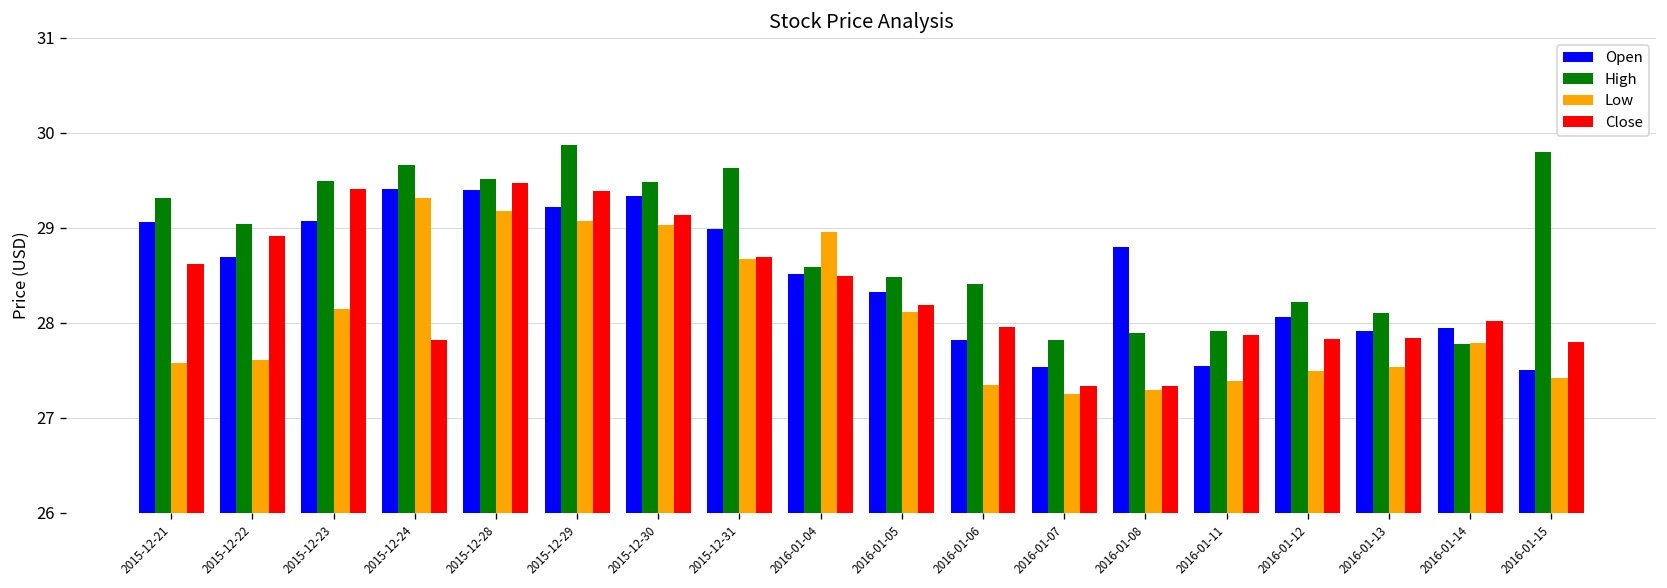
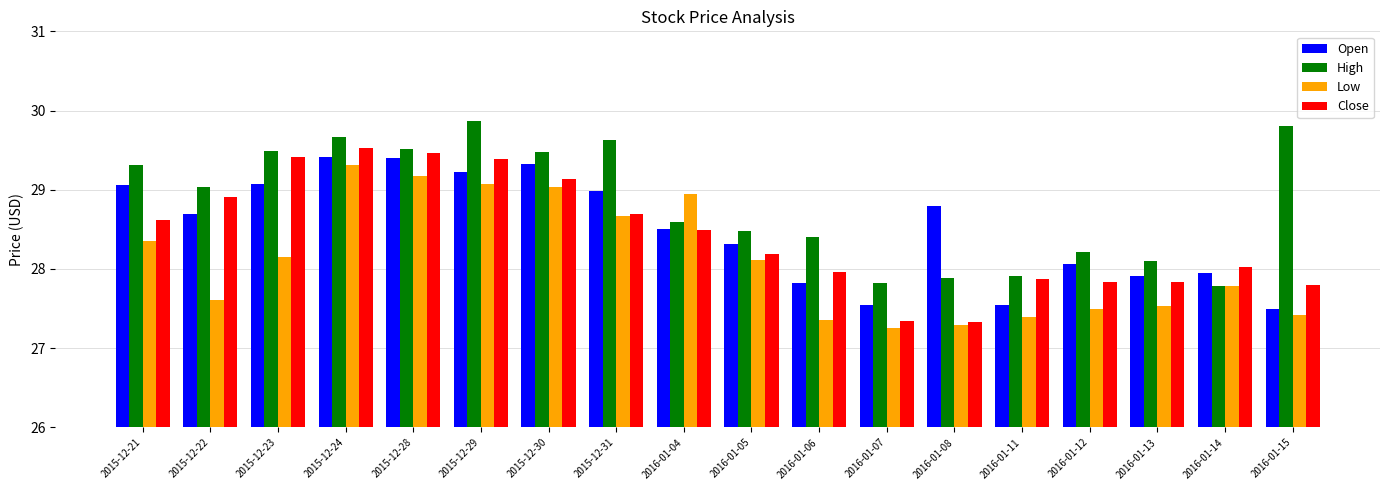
  {
    "Open": {
      "2015-12-21": 29.1,
      "2015-12-22": 28.7,
      "2015-12-23": 29.1,
      "2015-12-24": 29.4,
      "2015-12-28": 29.4,
      "2015-12-29": 29.2,
      "2015-12-30": 29.3,
      "2015-12-31": 29.0,
      "2016-01-04": 28.5,
      "2016-01-05": 28.3,
      "2016-01-06": 27.8,
      "2016-01-07": 27.5,
      "2016-01-08": 28.8,
      "2016-01-11": 27.5,
      "2016-01-12": 28.1,
      "2016-01-13": 27.9,
      "2016-01-14": 28.0,
      "2016-01-15": 27.5
    },
    "High": {
      "2015-12-21": 29.3,
      "2015-12-22": 29.0,
      "2015-12-23": 29.5,
      "2015-12-24": 29.7,
      "2015-12-28": 29.5,
      "2015-12-29": 29.9,
      "2015-12-30": 29.5,
      "2015-12-31": 29.6,
      "2016-01-04": 28.6,
      "2016-01-05": 28.5,
      "2016-01-06": 28.4,
      "2016-01-07": 27.8,
      "2016-01-08": 27.9,
      "2016-01-11": 27.9,
      "2016-01-12": 28.2,
      "2016-01-13": 28.1,
      "2016-01-14": 27.8,
      "2016-01-15": 29.8
    },
    "Low": {
-     "2015-12-21": 27.6,
+     "2015-12-21": 28.4,
      "2015-12-22": 27.6,
      "2015-12-23": 28.1,
      "2015-12-24": 29.3,
      "2015-12-28": 29.2,
      "2015-12-29": 29.1,
      "2015-12-30": 29.0,
      "2015-12-31": 28.7,
      "2016-01-04": 29.0,
      "2016-01-05": 28.1,
      "2016-01-06": 27.4,
      "2016-01-07": 27.3,
      "2016-01-08": 27.3,
      "2016-01-11": 27.4,
      "2016-01-12": 27.5,
      "2016-01-13": 27.5,
      "2016-01-14": 27.8,
      "2016-01-15": 27.4
    },
    "Close": {
      "2015-12-21": 28.6,
      "2015-12-22": 28.9,
      "2015-12-23": 29.4,
-     "2015-12-24": 27.8,
+     "2015-12-24": 29.5,
      "2015-12-28": 29.5,
      "2015-12-29": 29.4,
      "2015-12-30": 29.1,
      "2015-12-31": 28.7,
      "2016-01-04": 28.5,
      "2016-01-05": 28.2,
      "2016-01-06": 28.0,
      "2016-01-07": 27.3,
      "2016-01-08": 27.3,
      "2016-01-11": 27.9,
      "2016-01-12": 27.8,
      "2016-01-13": 27.8,
      "2016-01-14": 28.0,
      "2016-01-15": 27.8
    }
  }
